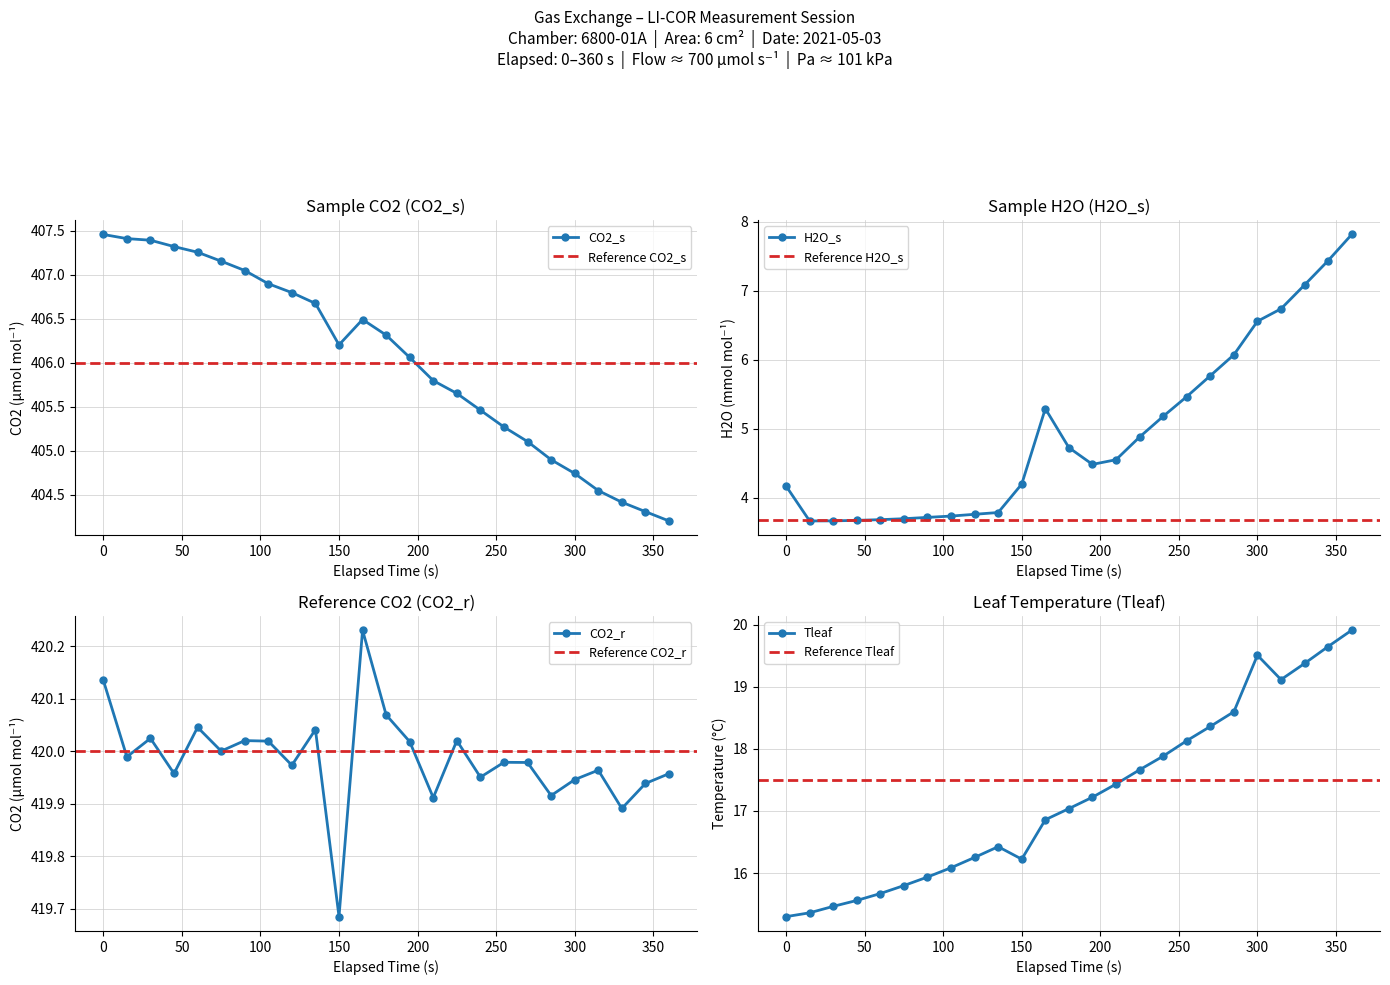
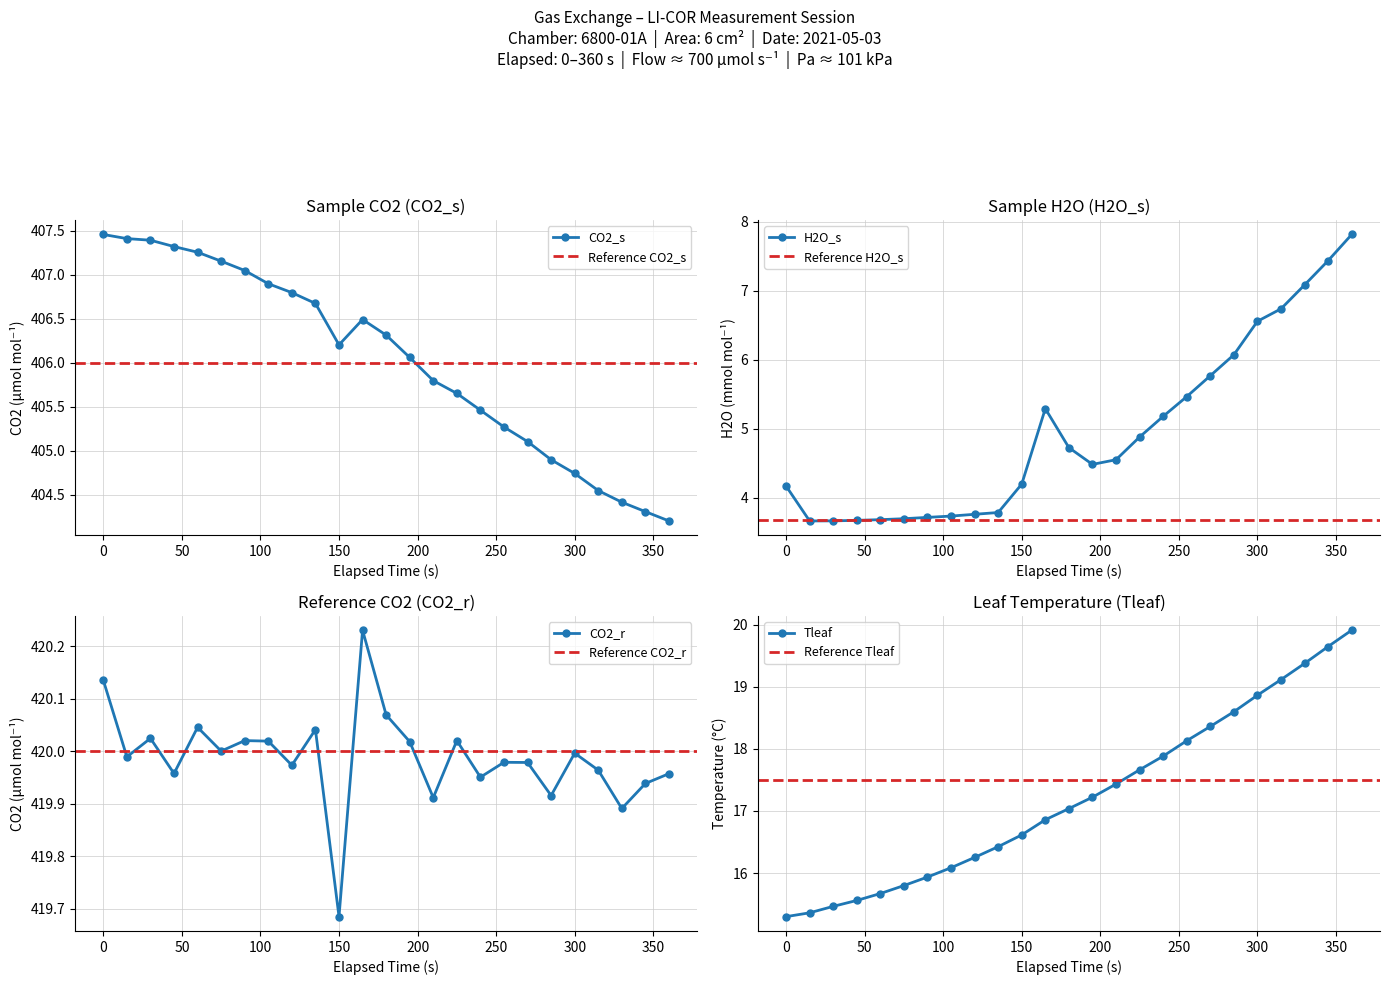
  {
    "Sample CO2 (CO2_s)": {
      "0": 407.5,
      "150": 406.2,
      "300": 404.7
    },
    "Sample H2O (H2O_s)": {
      "0": 4.2,
      "150": 4.2,
      "300": 6.6
    },
    "Reference CO2 (CO2_r)": {
      "0": 420.14,
      "150": 419.68,
-     "300": 419.95
+     "300": 420.00
    },
    "Leaf Temperature (Tleaf)": {
      "0": 15.3,
-     "150": 16.2,
-     "300": 19.5
+     "150": 16.6,
+     "300": 18.9
    }
  }
